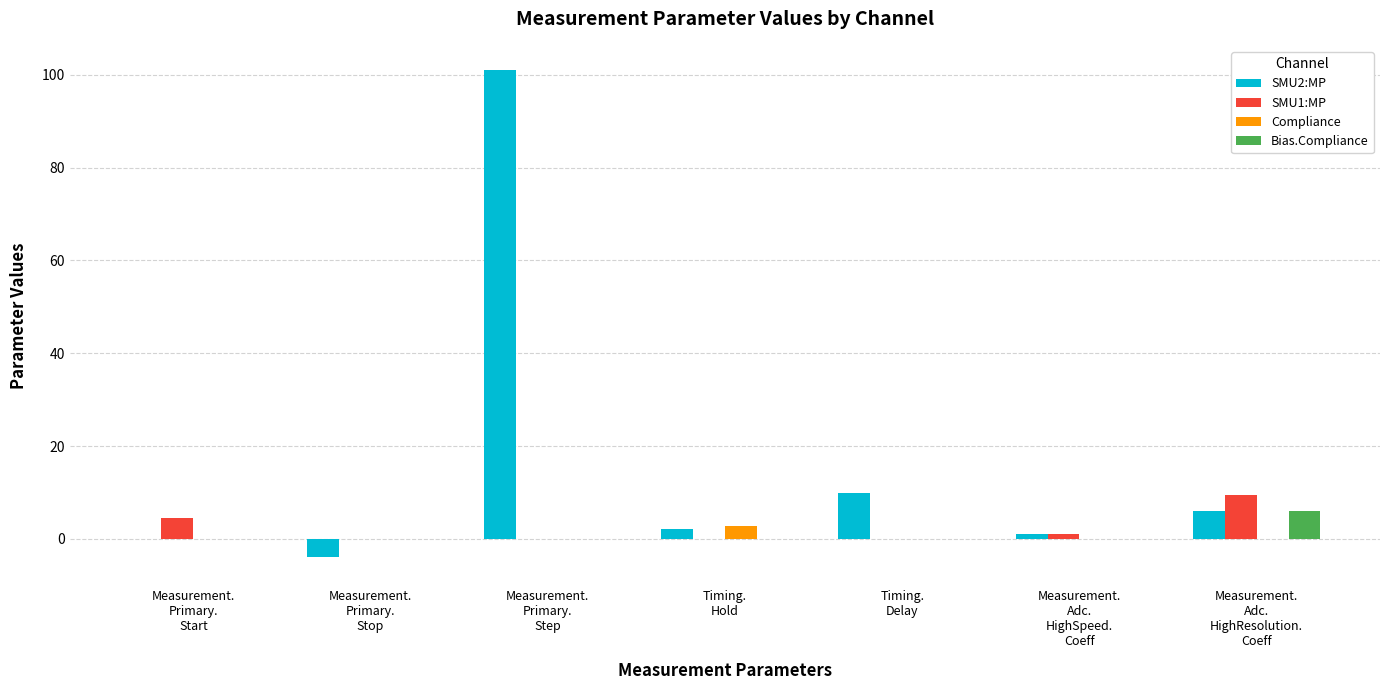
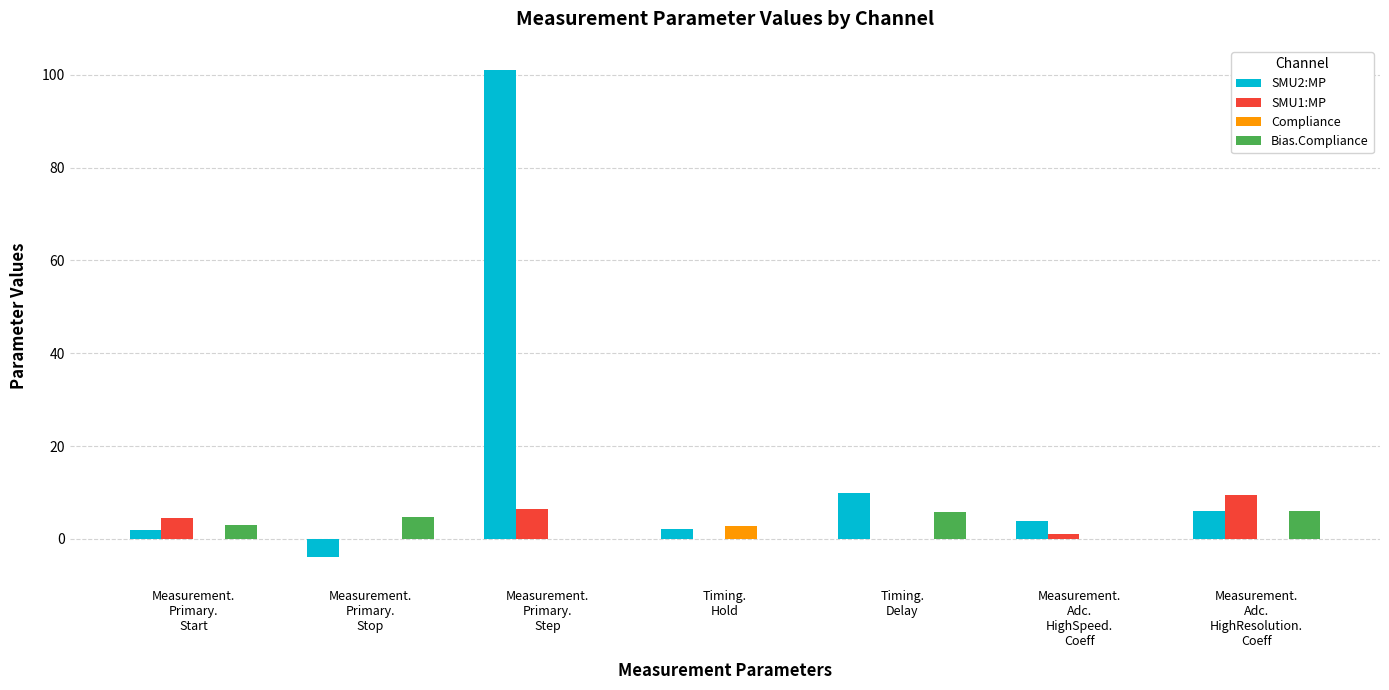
  {
    "SMU2:MP": {
-     "Measurement. Primary. Start": 0,
+     "Measurement. Primary. Start": 2,
      "Measurement. Primary. Stop": -4,
      "Measurement. Primary. Step": 101,
      "Timing. Hold": 2,
      "Timing. Delay": 10,
-     "Measurement. Adc. HighSpeed. Coeff": 1,
+     "Measurement. Adc. HighSpeed. Coeff": 4,
      "Measurement. Adc. HighResolution. Coeff": 6
    },
    "SMU1:MP": {
      "Measurement. Primary. Start": 4,
      "Measurement. Primary. Stop": 0,
-     "Measurement. Primary. Step": 0,
+     "Measurement. Primary. Step": 7,
      "Timing. Hold": 0,
      "Timing. Delay": 0,
      "Measurement. Adc. HighSpeed. Coeff": 1,
      "Measurement. Adc. HighResolution. Coeff": 9
    },
    "Compliance": {
      "Measurement. Primary. Stop": 0,
      "Measurement. Primary. Step": 0,
      "Timing. Hold": 3,
      "Timing. Delay": 0,
      "Measurement. Adc. HighSpeed. Coeff": 0,
      "Measurement. Adc. HighResolution. Coeff": 0
    },
    "Bias.Compliance": {
-     "Measurement. Primary. Start": 0,
-     "Measurement. Primary. Stop": 0,
+     "Measurement. Primary. Start": 3,
+     "Measurement. Primary. Stop": 5,
      "Measurement. Primary. Step": 0,
      "Timing. Hold": 0,
-     "Timing. Delay": 0,
+     "Timing. Delay": 6,
      "Measurement. Adc. HighSpeed. Coeff": 0,
      "Measurement. Adc. HighResolution. Coeff": 6
    }
  }
